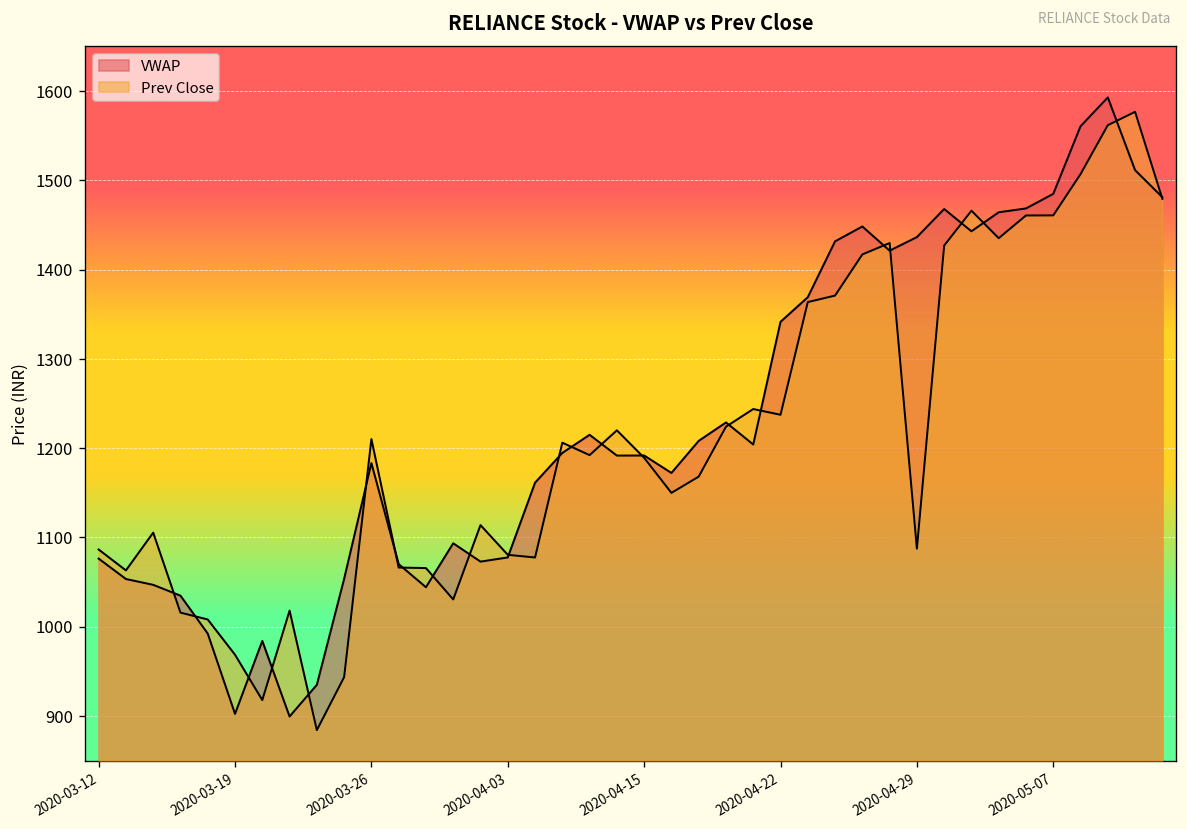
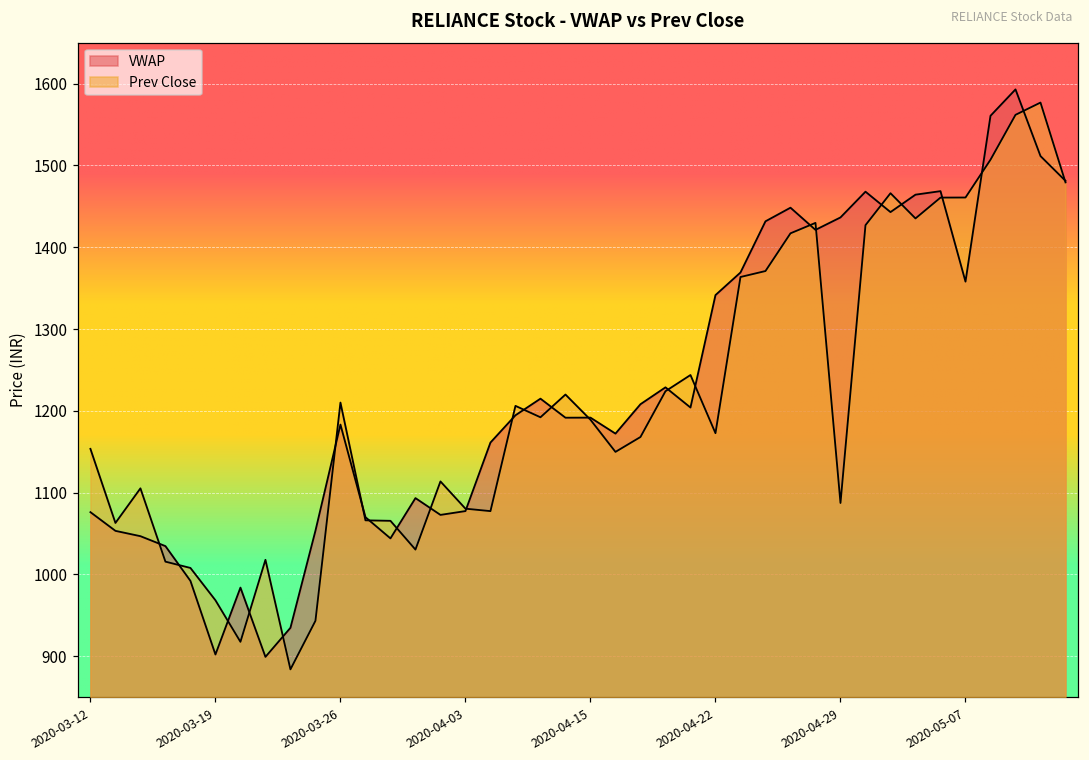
  {
    "VWAP": {
      "2020-03-12": 1080,
      "2020-03-19": 900,
      "2020-03-26": 1180,
      "2020-04-22": 1340,
      "2020-04-29": 1440,
-     "2020-05-07": 1480
+     "2020-05-07": 1360
    },
    "Prev Close": {
-     "2020-03-12": 1090,
+     "2020-03-12": 1150,
      "2020-03-19": 970,
      "2020-03-26": 1210,
-     "2020-04-22": 1240,
+     "2020-04-22": 1170,
      "2020-04-29": 1090,
      "2020-05-07": 1460
    }
  }
